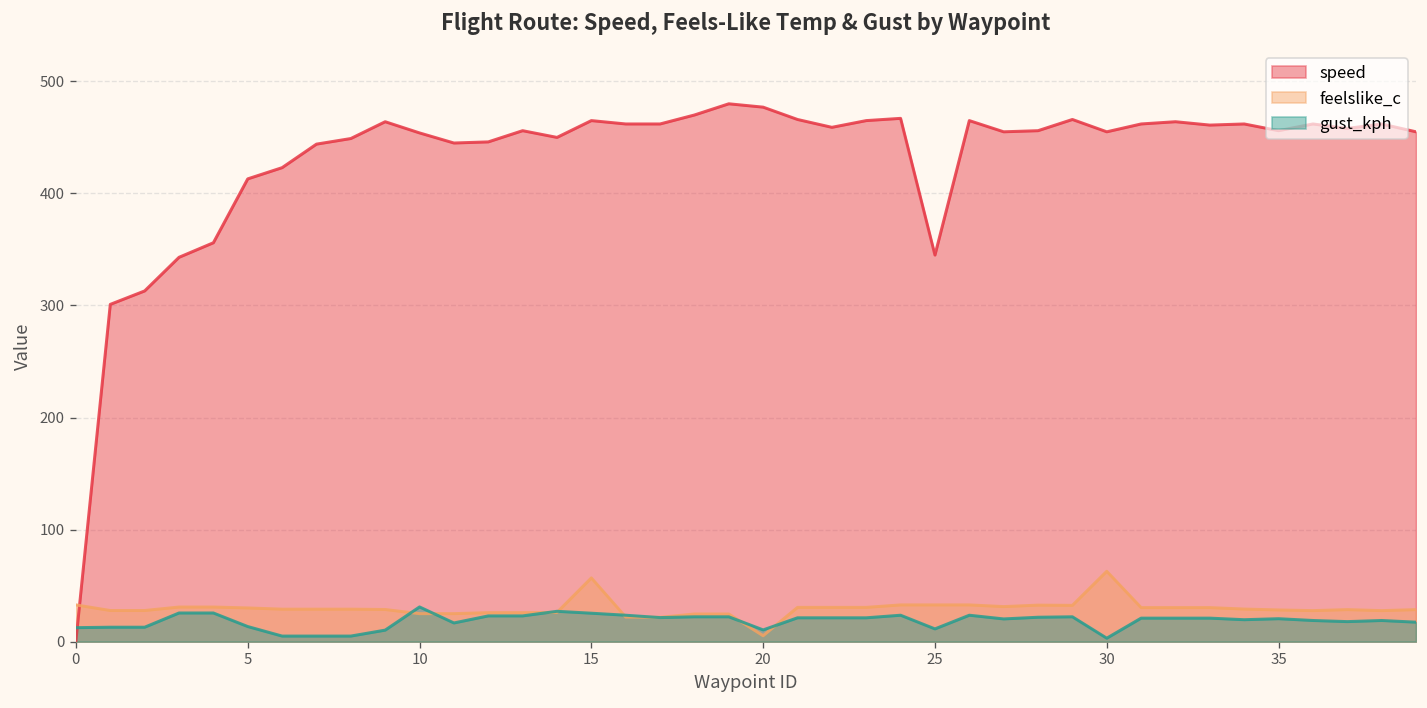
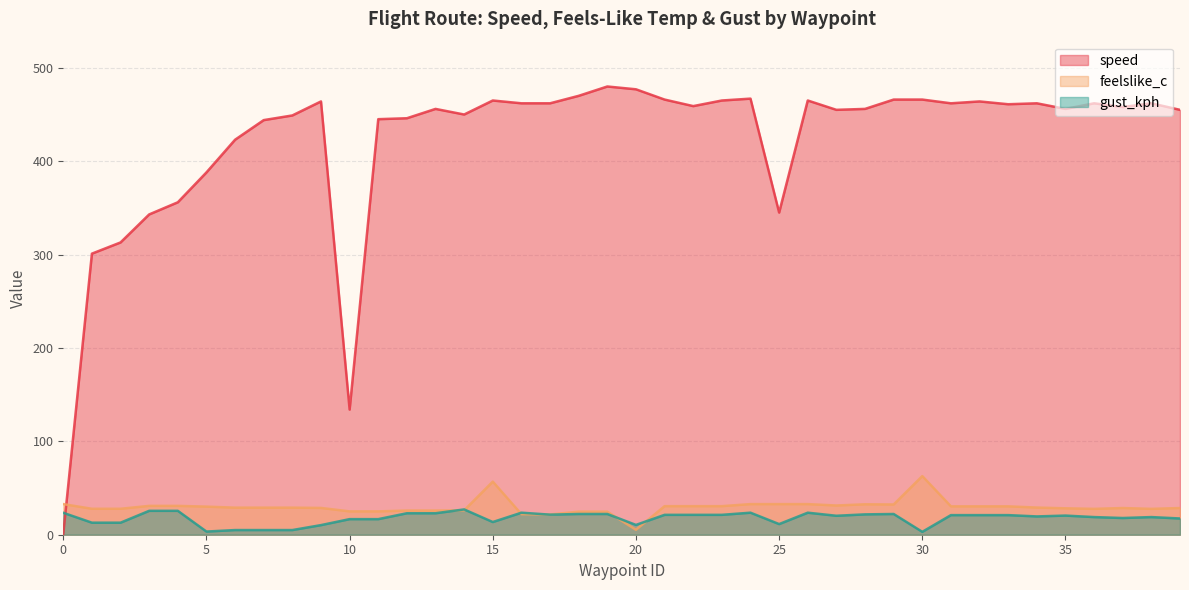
  {
    "speed": {
      "0": 0,
-     "5": 410,
-     "10": 450,
+     "5": 390,
+     "10": 130,
      "15": 470,
      "20": 480,
      "25": 350,
-     "30": 460
+     "30": 470
    },
    "feelslike_c": {
      "0": 30,
      "5": 30,
      "10": 30,
      "15": 60,
      "20": 10,
      "25": 30,
      "30": 60,
      "35": 30
    },
    "gust_kph": {
-     "0": 10,
-     "5": 10,
-     "10": 30,
-     "15": 30,
+     "0": 20,
+     "5": 0,
+     "10": 20,
+     "15": 10,
      "20": 10,
      "25": 10,
      "30": 0,
      "35": 20
    }
  }
